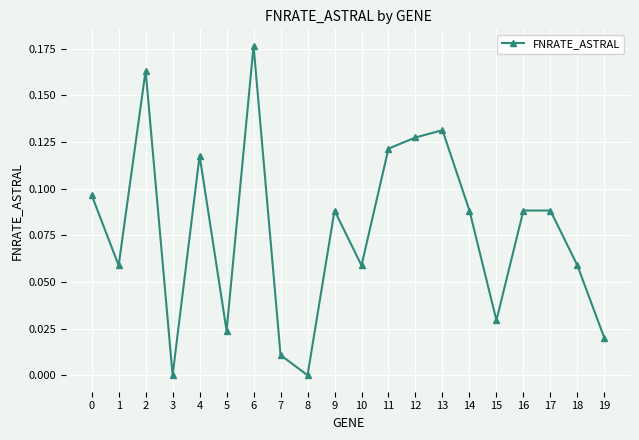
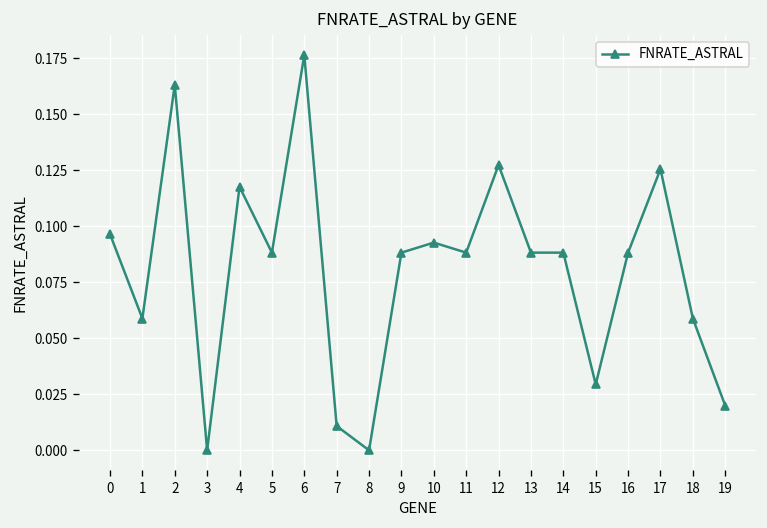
  {
    "0": 0.096,
    "1": 0.059,
    "2": 0.163,
    "3": 0.000,
    "4": 0.118,
-   "5": 0.024,
+   "5": 0.088,
    "6": 0.176,
    "7": 0.011,
    "8": 0.000,
    "9": 0.088,
-   "10": 0.059,
-   "11": 0.121,
+   "10": 0.093,
+   "11": 0.088,
    "12": 0.127,
-   "13": 0.131,
+   "13": 0.088,
    "14": 0.088,
    "15": 0.029,
    "16": 0.088,
-   "17": 0.088,
+   "17": 0.126,
    "18": 0.059,
    "19": 0.020
  }
